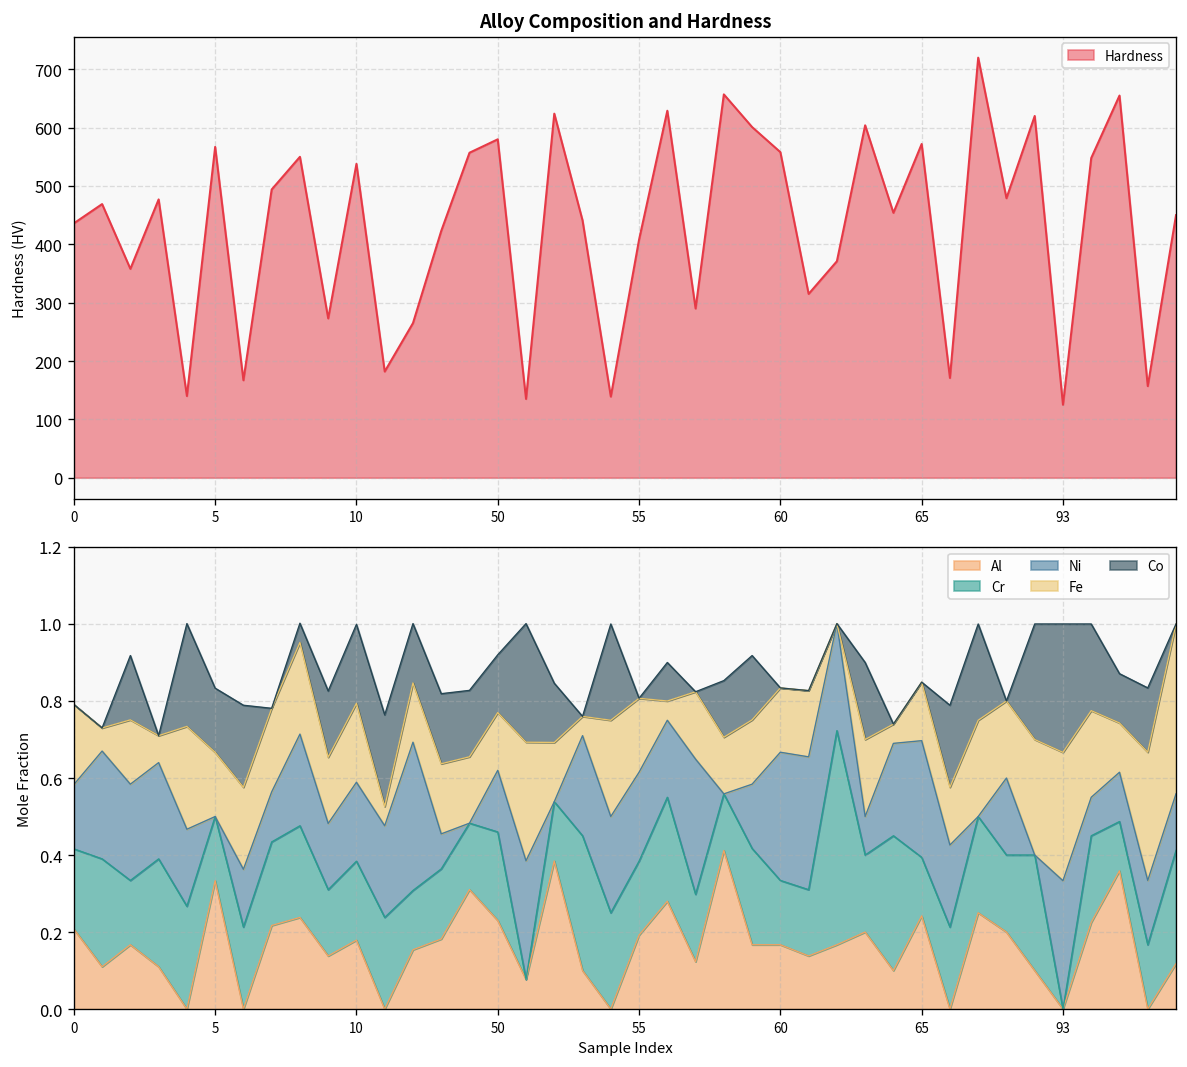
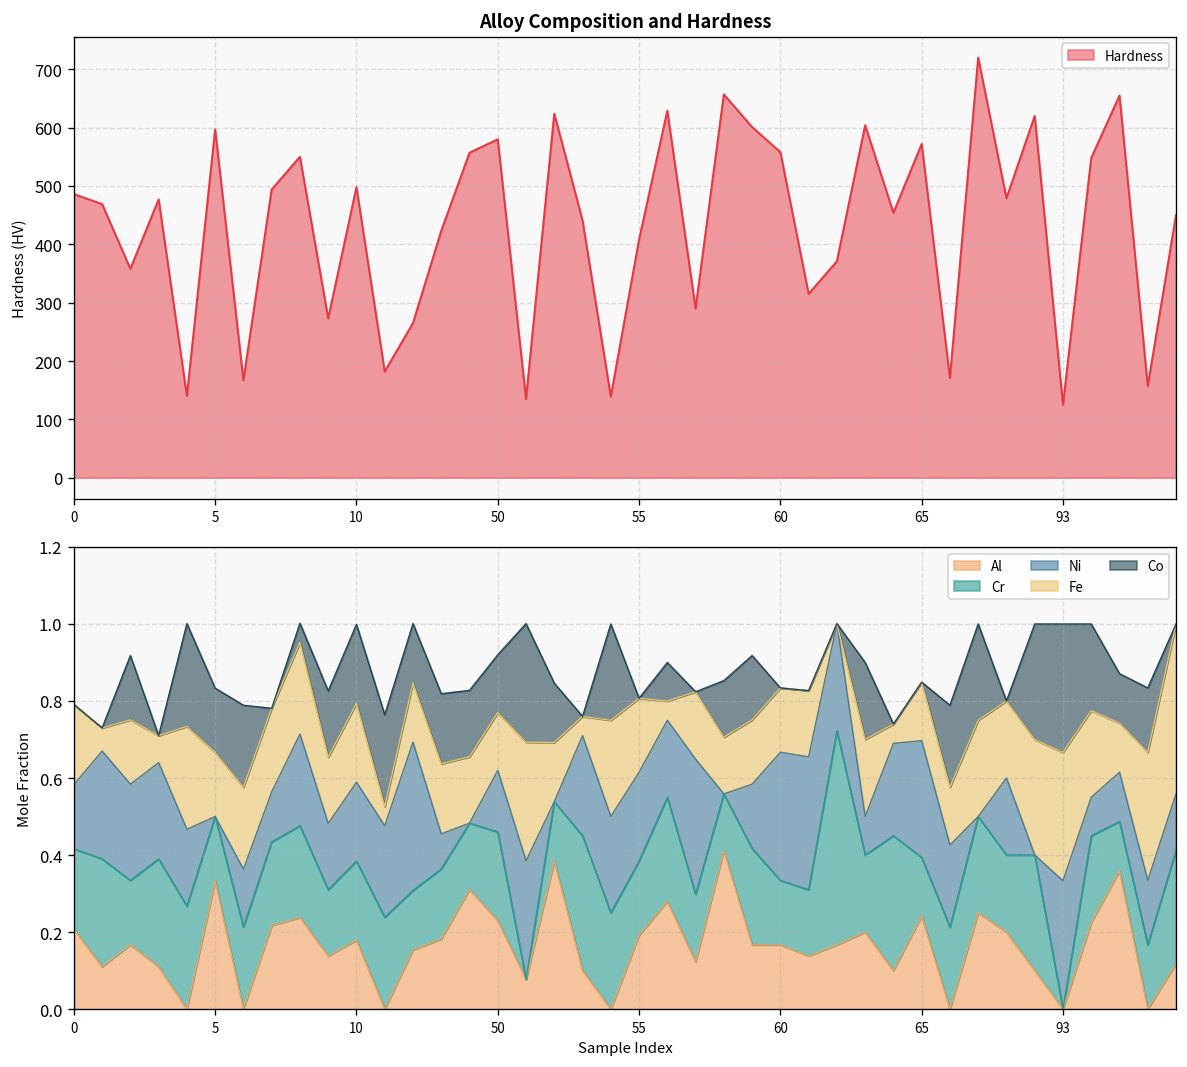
  {
    "Alloy Composition and Hardness": {
-     "0": 440,
-     "5": 570,
-     "10": 540,
+     "0": 490,
+     "5": 600,
+     "10": 500,
      "50": 580,
      "55": 410,
      "60": 560,
      "65": 570,
      "93": 130
    }
  }
